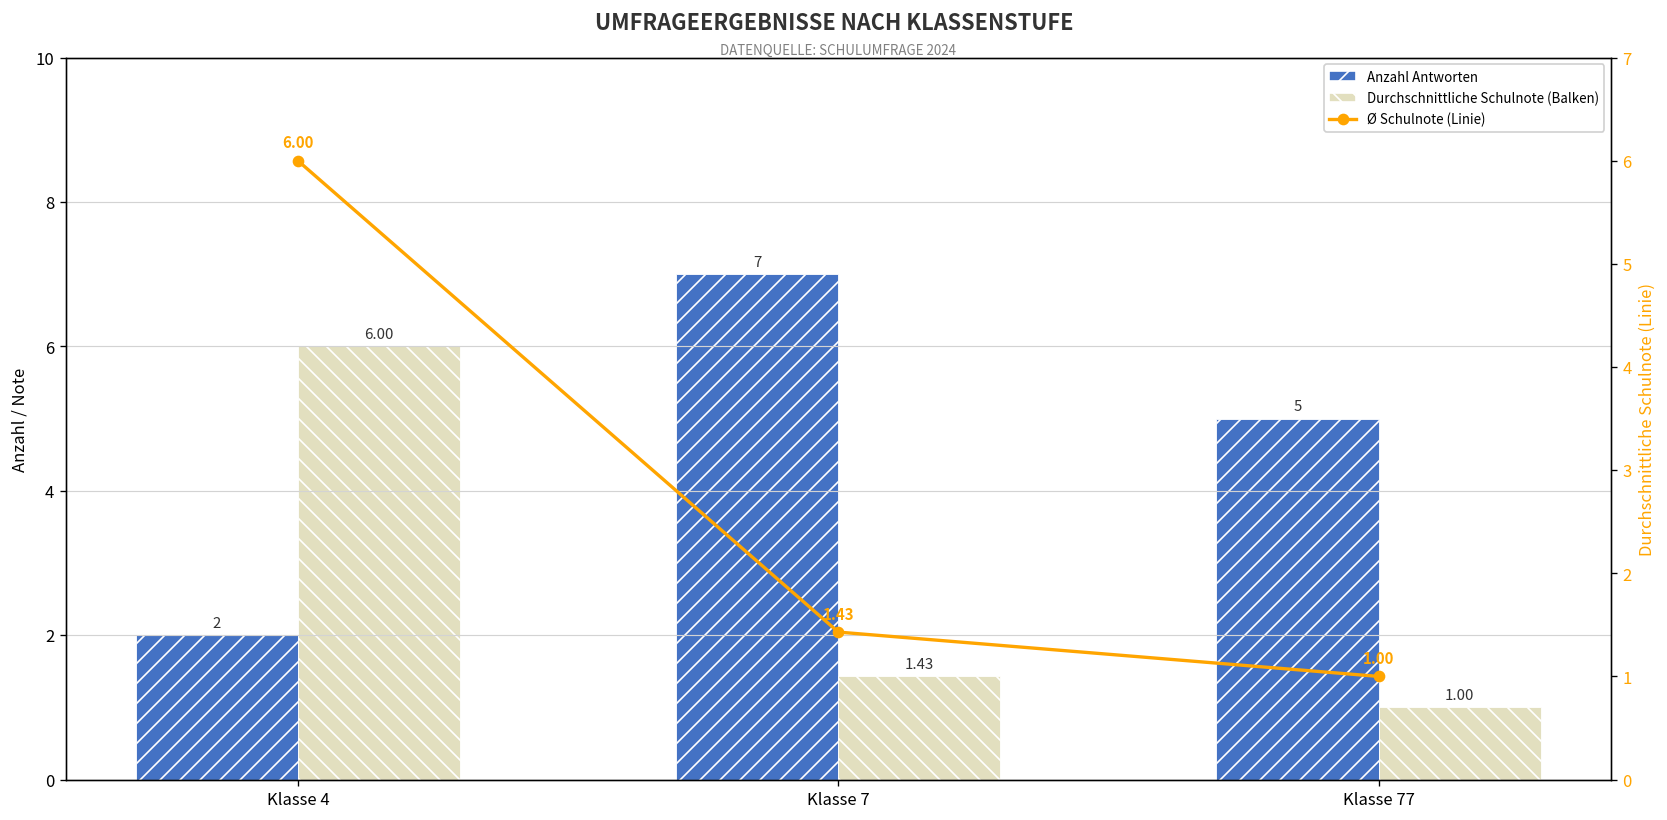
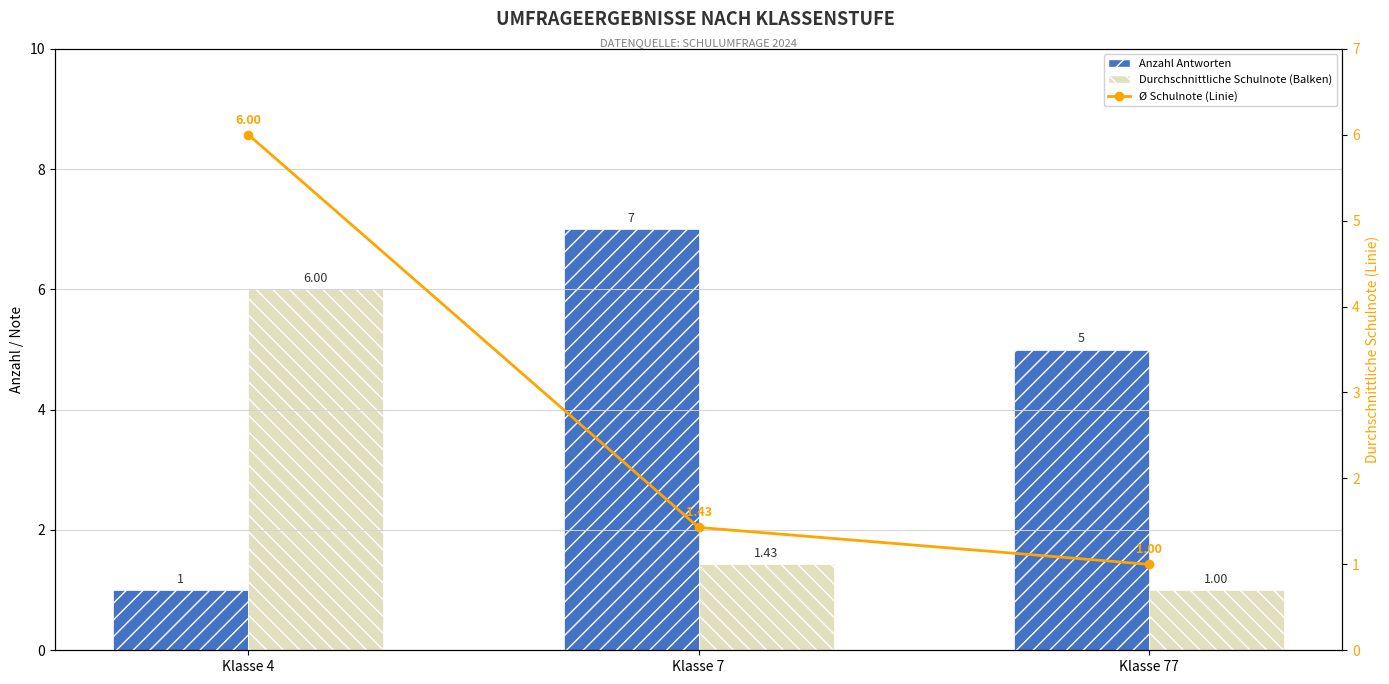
  {
    "Anzahl Antworten": {
-     "Klasse 4": 2,
+     "Klasse 4": 1,
      "Klasse 7": 7,
      "Klasse 77": 5
    },
    "Ø Schulnote (Linie)": {
      "Klasse 4": 6.00,
      "Klasse 7": 1.43,
      "Klasse 77": 1.00
    }
  }
